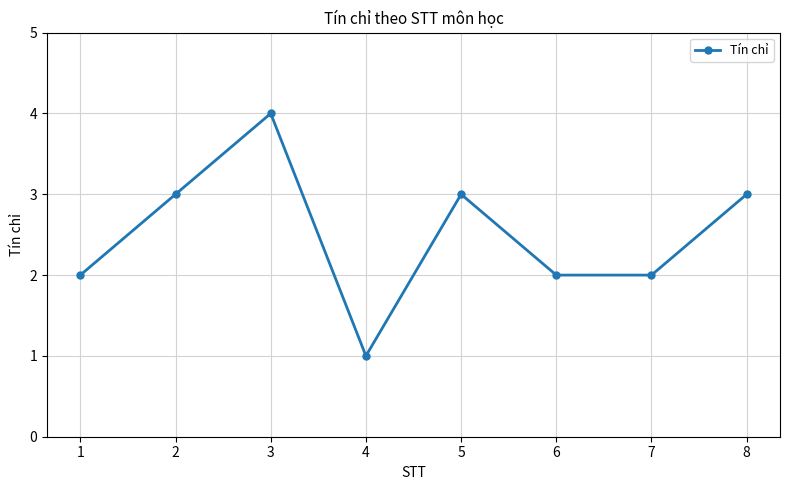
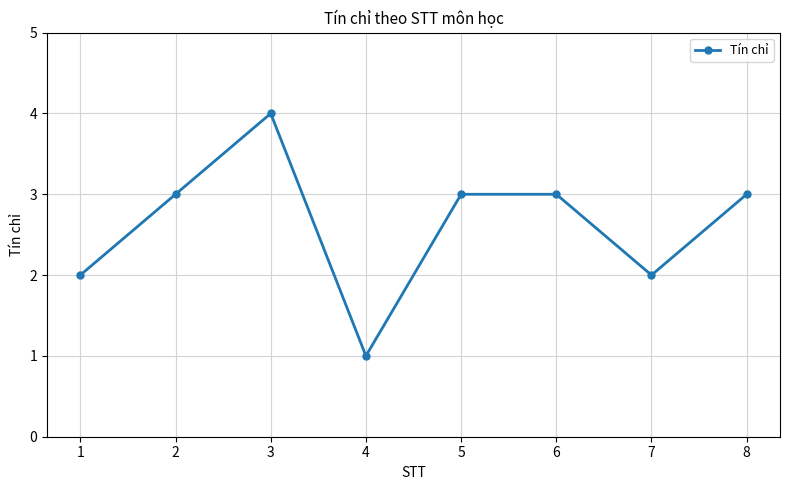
  {
    "1": 2,
    "2": 3,
    "3": 4,
    "4": 1,
    "5": 3,
-   "6": 2,
+   "6": 3,
    "7": 2,
    "8": 3
  }
